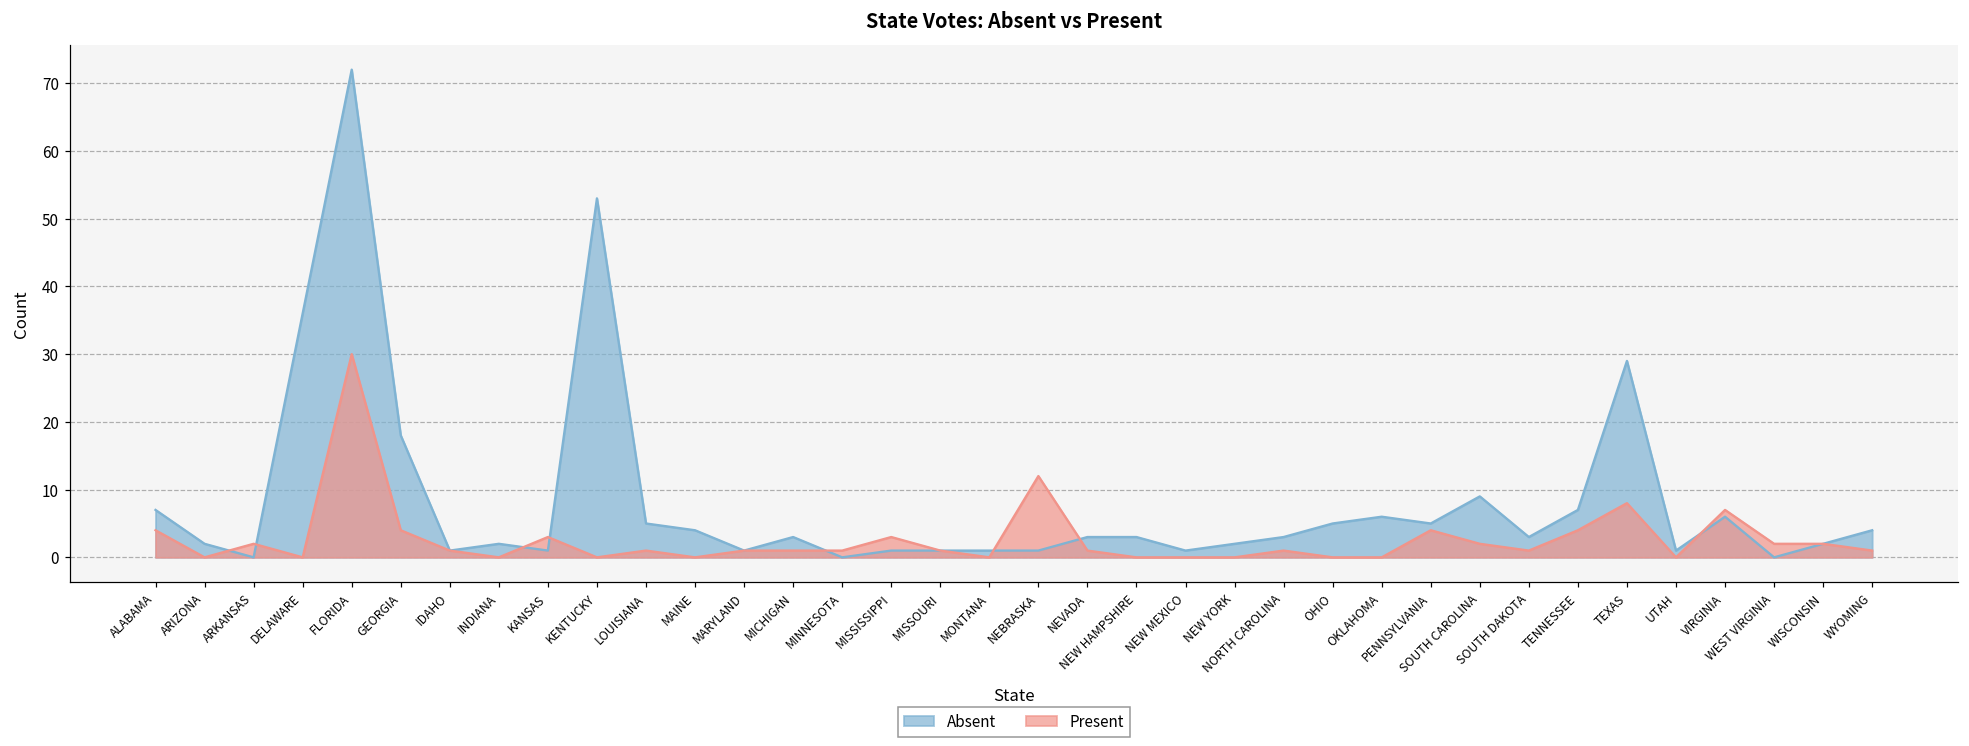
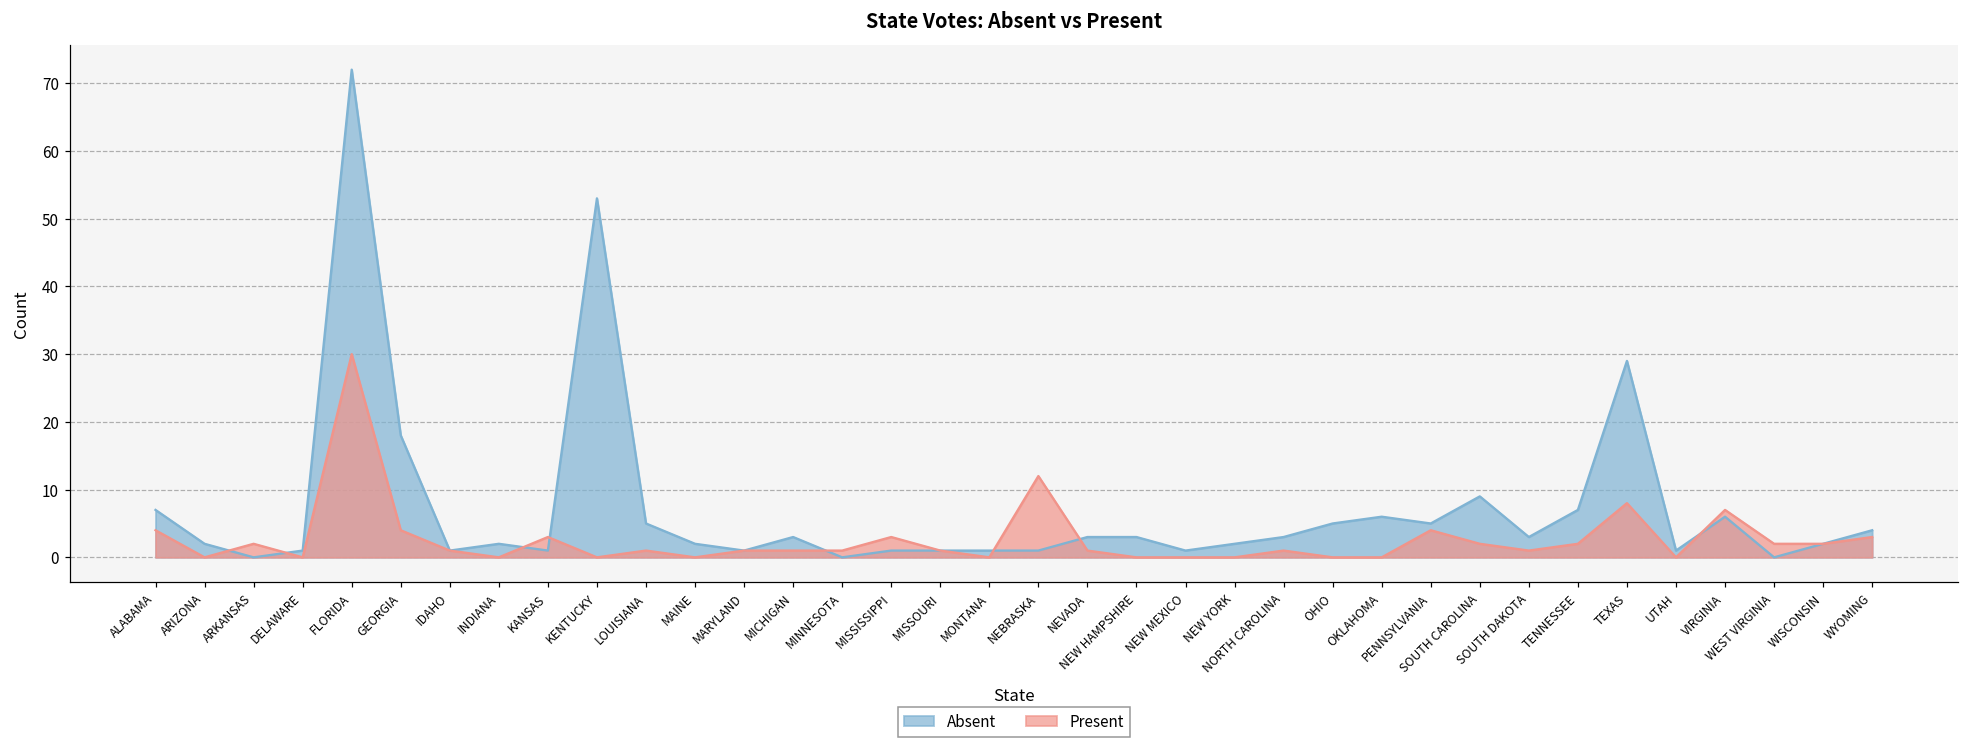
  {
    "Absent": {
      "ALABAMA": 7,
      "ARIZONA": 2,
      "ARKANSAS": 0,
-     "DELAWARE": 36,
+     "DELAWARE": 1,
      "FLORIDA": 72,
      "GEORGIA": 18,
      "INDIANA": 2,
      "KANSAS": 1,
      "KENTUCKY": 53,
      "LOUISIANA": 5,
-     "MAINE": 4,
+     "MAINE": 2,
      "MICHIGAN": 3,
      "MINNESOTA": 0,
      "MISSISSIPPI": 1,
      "MONTANA": 1,
      "NEBRASKA": 1,
      "NEVADA": 3,
      "NEW HAMPSHIRE": 3,
      "NEW MEXICO": 1,
      "NEW YORK": 2,
      "NORTH CAROLINA": 3,
      "OHIO": 5,
      "OKLAHOMA": 6,
      "PENNSYLVANIA": 5,
      "SOUTH CAROLINA": 9,
      "SOUTH DAKOTA": 3,
      "TENNESSEE": 7,
      "TEXAS": 29,
      "UTAH": 1,
      "VIRGINIA": 6,
      "WEST VIRGINIA": 0,
      "WYOMING": 4
    },
    "Present": {
      "ALABAMA": 4,
      "ARIZONA": 0,
      "ARKANSAS": 2,
      "DELAWARE": 0,
      "FLORIDA": 30,
      "GEORGIA": 4,
      "INDIANA": 0,
      "KANSAS": 3,
      "KENTUCKY": 0,
      "LOUISIANA": 1,
      "MAINE": 0,
      "MICHIGAN": 1,
      "MINNESOTA": 1,
      "MISSISSIPPI": 3,
      "MONTANA": 0,
      "NEBRASKA": 12,
      "NEVADA": 1,
      "NEW HAMPSHIRE": 0,
      "NEW MEXICO": 0,
      "NEW YORK": 0,
      "NORTH CAROLINA": 1,
      "OHIO": 0,
      "OKLAHOMA": 0,
      "PENNSYLVANIA": 4,
      "SOUTH CAROLINA": 2,
      "SOUTH DAKOTA": 1,
-     "TENNESSEE": 4,
+     "TENNESSEE": 2,
      "TEXAS": 8,
      "UTAH": 0,
      "VIRGINIA": 7,
      "WEST VIRGINIA": 2,
-     "WYOMING": 1
+     "WYOMING": 3
    }
  }
